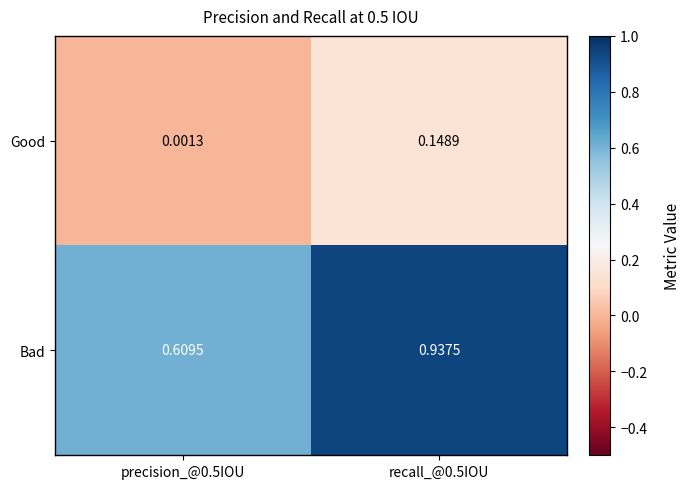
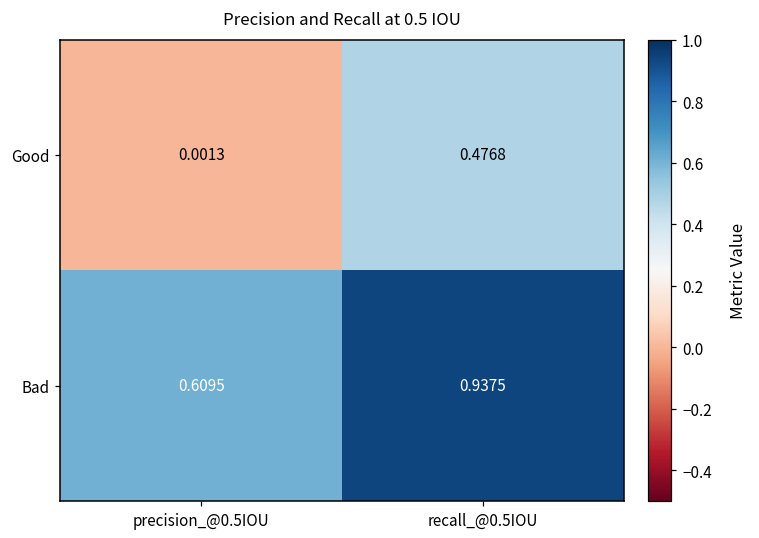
  {
    "Good": {
      "precision_@0.5IOU": 0.0013,
-     "recall_@0.5IOU": 0.1489
+     "recall_@0.5IOU": 0.4768
    },
    "Bad": {
      "precision_@0.5IOU": 0.6095,
      "recall_@0.5IOU": 0.9375
    }
  }
